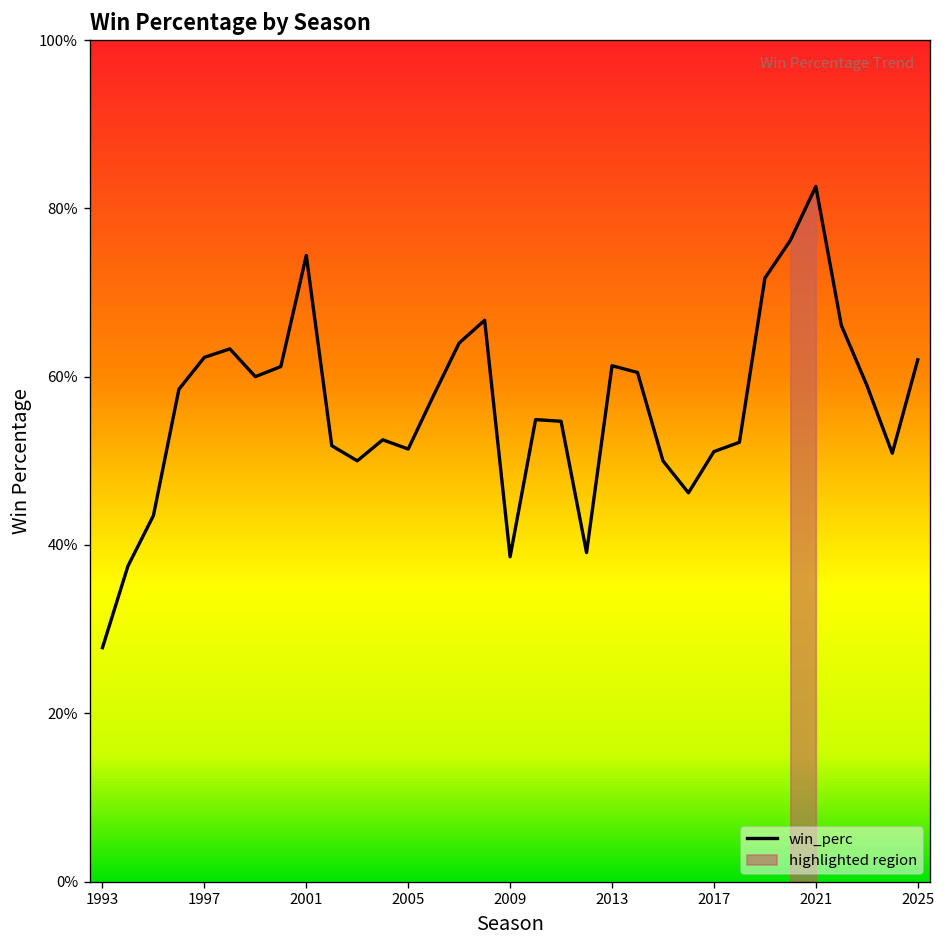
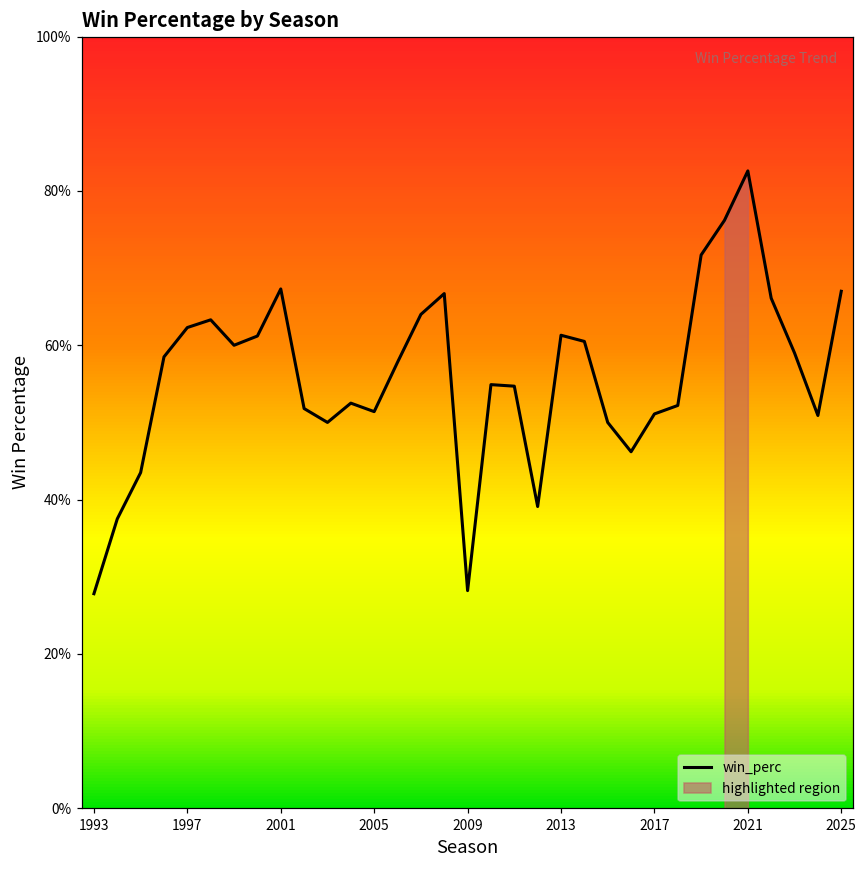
  {
    "win_perc": {
      "1993": "28%",
      "1997": "62%",
-     "2001": "74%",
+     "2001": "67%",
      "2005": "51%",
-     "2009": "39%",
+     "2009": "28%",
      "2013": "61%",
      "2017": "51%",
-     "2025": "62%"
+     "2025": "67%"
    }
  }
